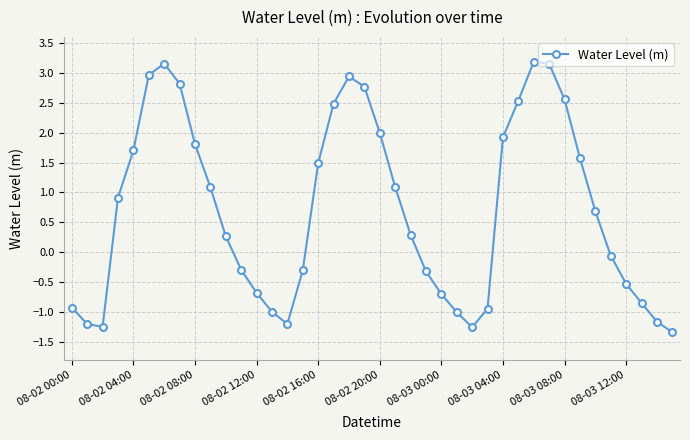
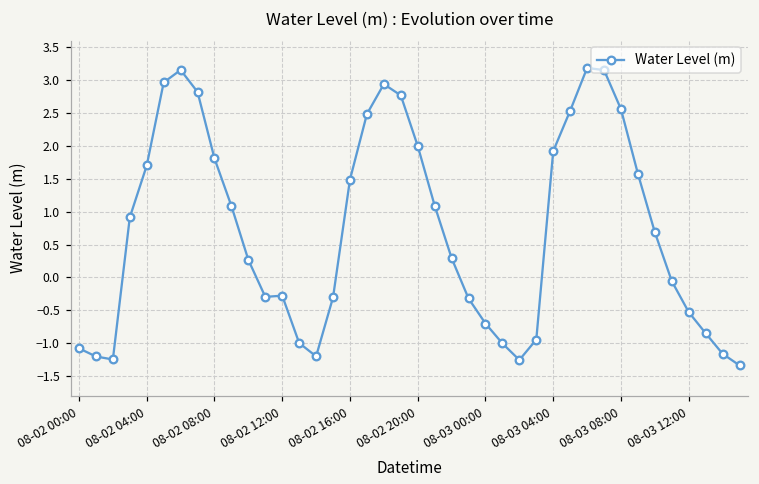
  {
-   "08-02 00:00": -0.9,
+   "08-02 00:00": -1.1,
    "08-02 04:00": 1.7,
    "08-02 08:00": 1.8,
-   "08-02 12:00": -0.7,
+   "08-02 12:00": -0.3,
    "08-02 16:00": 1.5,
    "08-02 20:00": 2.0,
    "08-03 00:00": -0.7,
    "08-03 04:00": 1.9,
    "08-03 08:00": 2.6,
    "08-03 12:00": -0.5
  }
